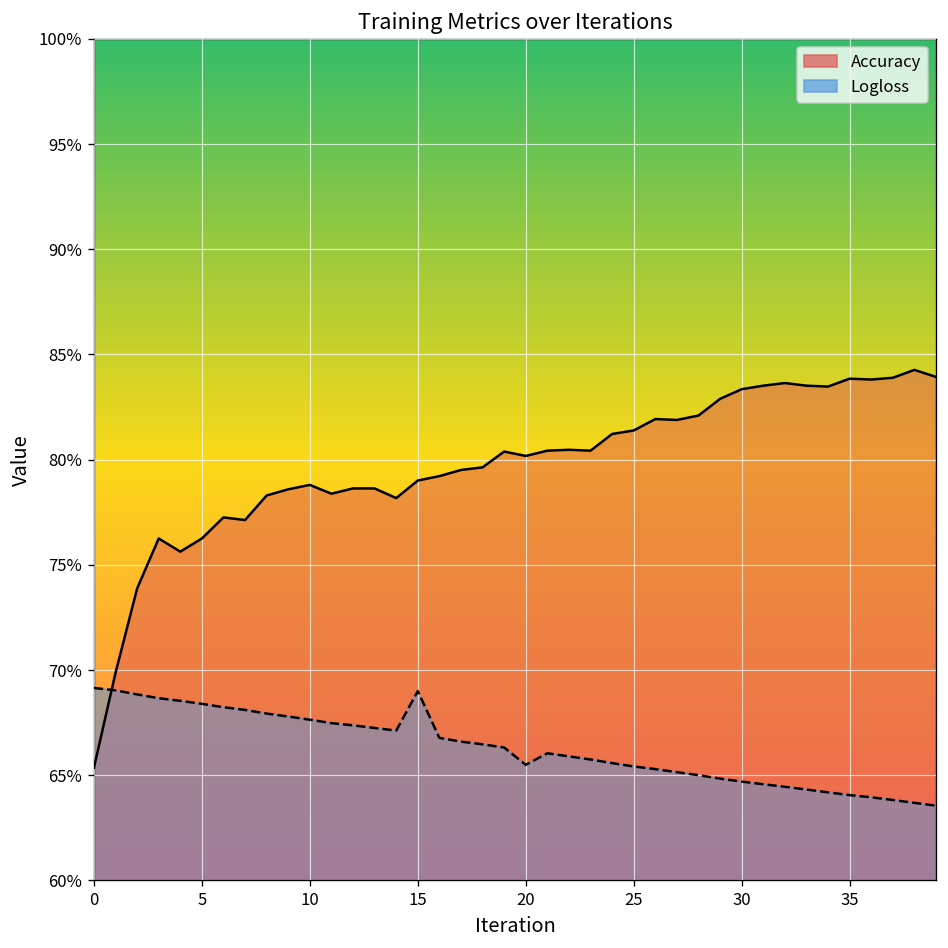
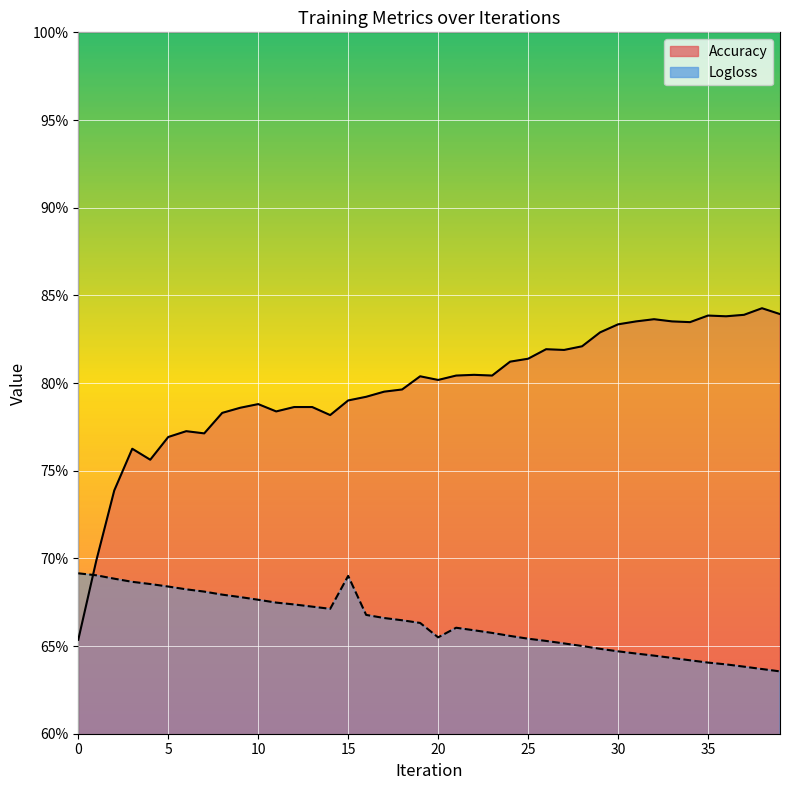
  {
    "Accuracy": {
      "0": "65.4%",
-     "5": "76.3%",
+     "5": "76.9%",
      "10": "78.8%",
      "15": "79.0%",
      "20": "80.2%",
      "25": "81.4%",
      "30": "83.3%",
      "35": "83.8%"
    },
    "Logloss": {
      "0": "69.1%",
      "5": "68.4%",
      "10": "67.6%",
      "15": "69.0%",
      "20": "65.5%",
      "25": "65.4%",
      "30": "64.7%",
      "35": "64.1%"
    }
  }
